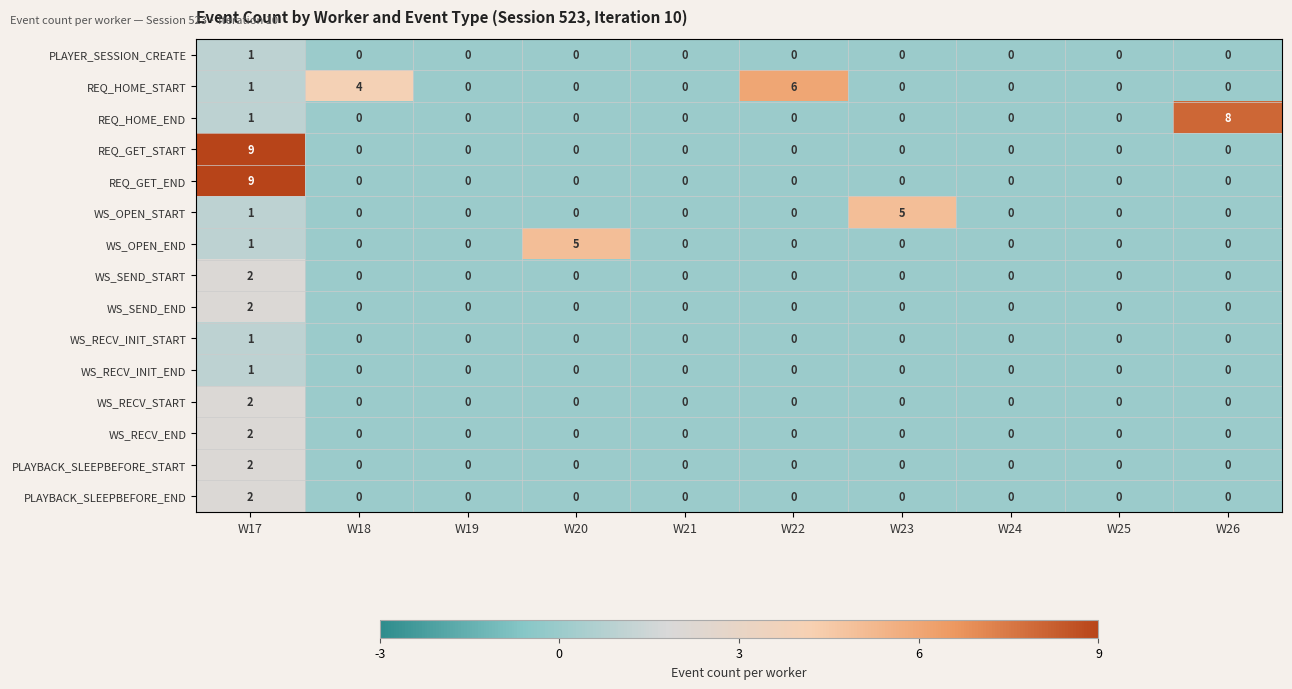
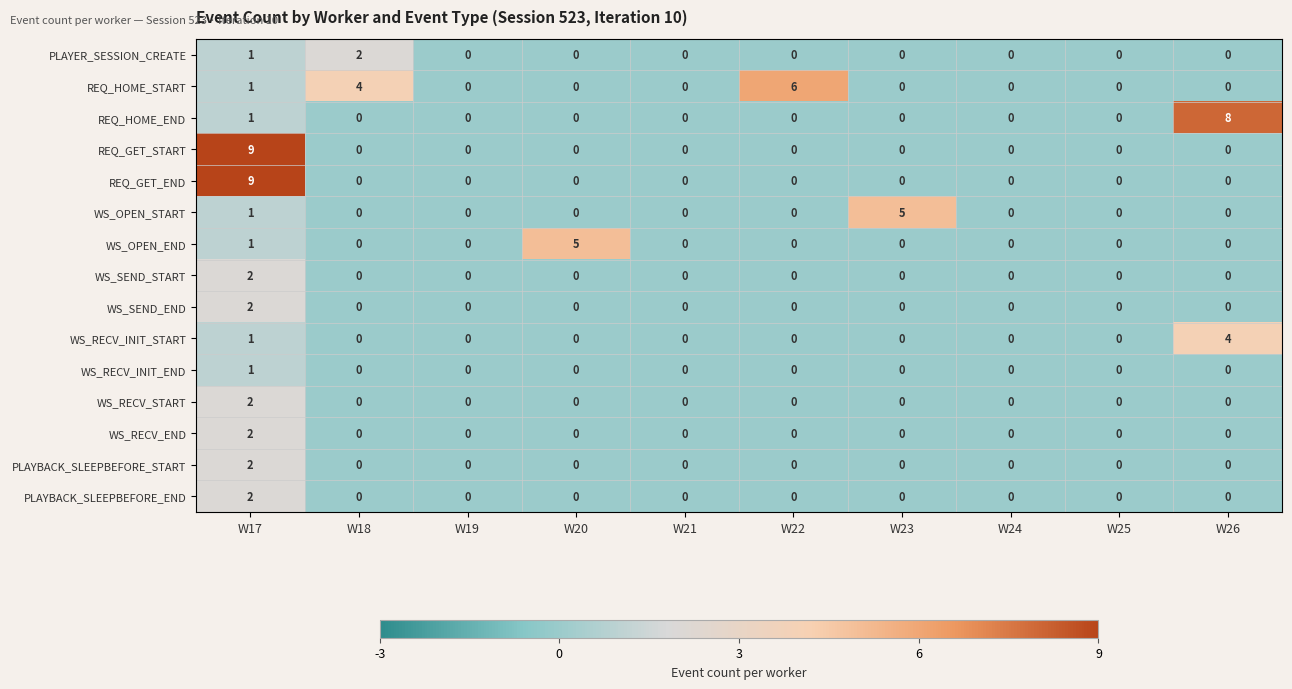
  {
    "PLAYER_SESSION_CREATE": {
      "W17": 1,
-     "W18": 0,
+     "W18": 2,
      "W19": 0,
      "W20": 0,
      "W21": 0,
      "W22": 0,
      "W23": 0,
      "W24": 0,
      "W25": 0,
      "W26": 0
    },
    "REQ_HOME_START": {
      "W17": 1,
      "W18": 4,
      "W19": 0,
      "W20": 0,
      "W21": 0,
      "W22": 6,
      "W23": 0,
      "W24": 0,
      "W25": 0,
      "W26": 0
    },
    "REQ_HOME_END": {
      "W17": 1,
      "W18": 0,
      "W19": 0,
      "W20": 0,
      "W21": 0,
      "W22": 0,
      "W23": 0,
      "W24": 0,
      "W25": 0,
      "W26": 8
    },
    "REQ_GET_START": {
      "W17": 9,
      "W18": 0,
      "W19": 0,
      "W20": 0,
      "W21": 0,
      "W22": 0,
      "W23": 0,
      "W24": 0,
      "W25": 0,
      "W26": 0
    },
    "REQ_GET_END": {
      "W17": 9,
      "W18": 0,
      "W19": 0,
      "W20": 0,
      "W21": 0,
      "W22": 0,
      "W23": 0,
      "W24": 0,
      "W25": 0,
      "W26": 0
    },
    "WS_OPEN_START": {
      "W17": 1,
      "W18": 0,
      "W19": 0,
      "W20": 0,
      "W21": 0,
      "W22": 0,
      "W23": 5,
      "W24": 0,
      "W25": 0,
      "W26": 0
    },
    "WS_OPEN_END": {
      "W17": 1,
      "W18": 0,
      "W19": 0,
      "W20": 5,
      "W21": 0,
      "W22": 0,
      "W23": 0,
      "W24": 0,
      "W25": 0,
      "W26": 0
    },
    "WS_SEND_START": {
      "W17": 2,
      "W18": 0,
      "W19": 0,
      "W20": 0,
      "W21": 0,
      "W22": 0,
      "W23": 0,
      "W24": 0,
      "W25": 0,
      "W26": 0
    },
    "WS_SEND_END": {
      "W17": 2,
      "W18": 0,
      "W19": 0,
      "W20": 0,
      "W21": 0,
      "W22": 0,
      "W23": 0,
      "W24": 0,
      "W25": 0,
      "W26": 0
    },
    "WS_RECV_INIT_START": {
      "W17": 1,
      "W18": 0,
      "W19": 0,
      "W20": 0,
      "W21": 0,
      "W22": 0,
      "W23": 0,
      "W24": 0,
      "W25": 0,
-     "W26": 0
+     "W26": 4
    },
    "WS_RECV_INIT_END": {
      "W17": 1,
      "W18": 0,
      "W19": 0,
      "W20": 0,
      "W21": 0,
      "W22": 0,
      "W23": 0,
      "W24": 0,
      "W25": 0,
      "W26": 0
    },
    "WS_RECV_START": {
      "W17": 2,
      "W18": 0,
      "W19": 0,
      "W20": 0,
      "W21": 0,
      "W22": 0,
      "W23": 0,
      "W24": 0,
      "W25": 0,
      "W26": 0
    },
    "WS_RECV_END": {
      "W17": 2,
      "W18": 0,
      "W19": 0,
      "W20": 0,
      "W21": 0,
      "W22": 0,
      "W23": 0,
      "W24": 0,
      "W25": 0,
      "W26": 0
    },
    "PLAYBACK_SLEEPBEFORE_START": {
      "W17": 2,
      "W18": 0,
      "W19": 0,
      "W20": 0,
      "W21": 0,
      "W22": 0,
      "W23": 0,
      "W24": 0,
      "W25": 0,
      "W26": 0
    },
    "PLAYBACK_SLEEPBEFORE_END": {
      "W17": 2,
      "W18": 0,
      "W19": 0,
      "W20": 0,
      "W21": 0,
      "W22": 0,
      "W23": 0,
      "W24": 0,
      "W25": 0,
      "W26": 0
    }
  }
